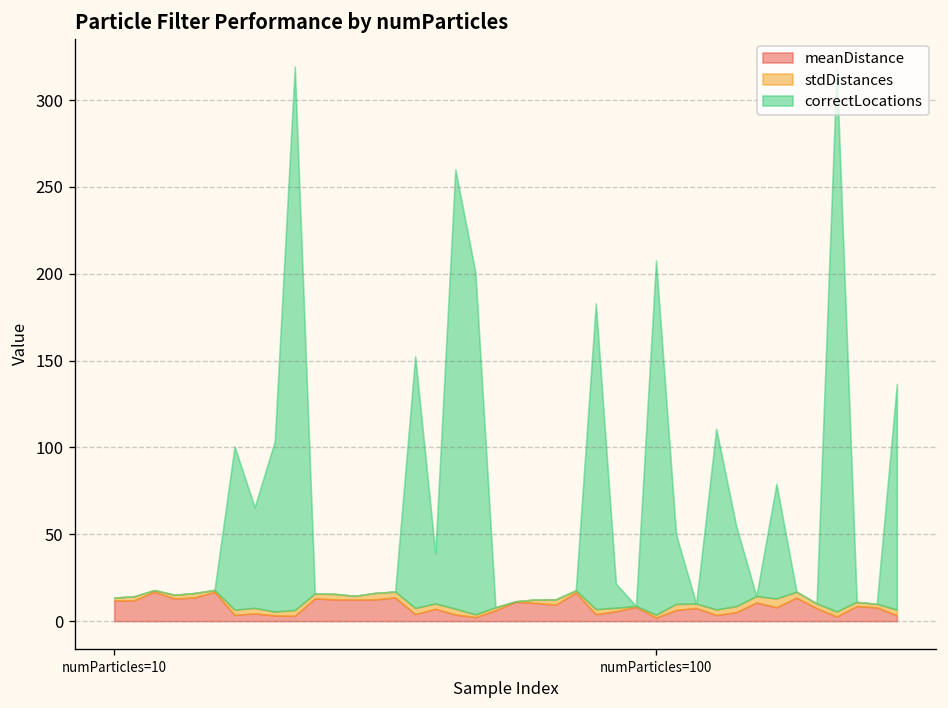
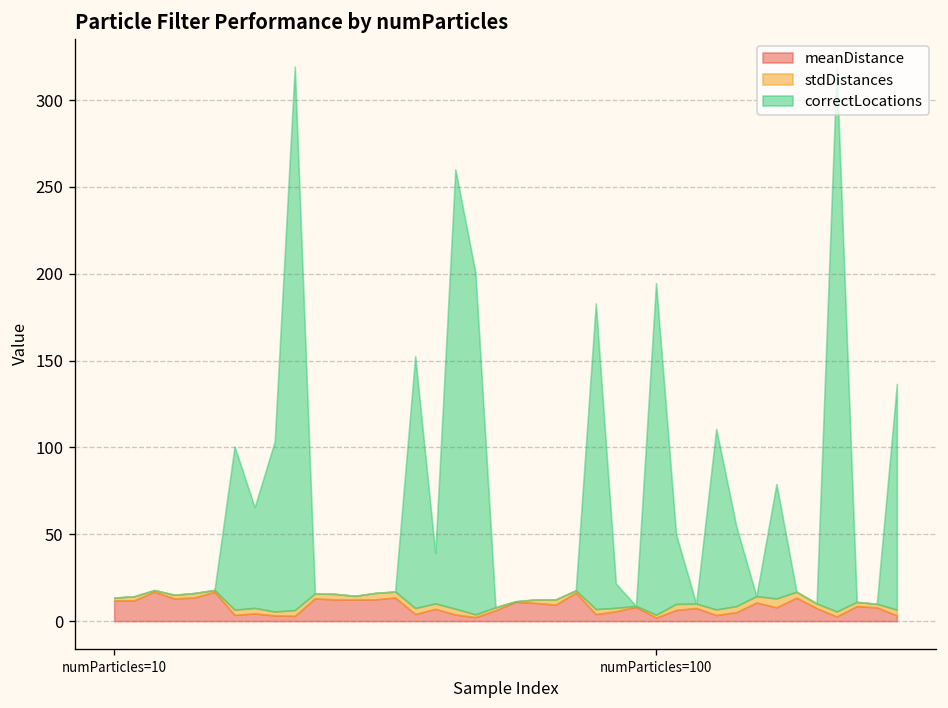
  {
    "correctLocations": {
-     "numParticles=100": 204
+     "numParticles=100": 191
    }
  }
